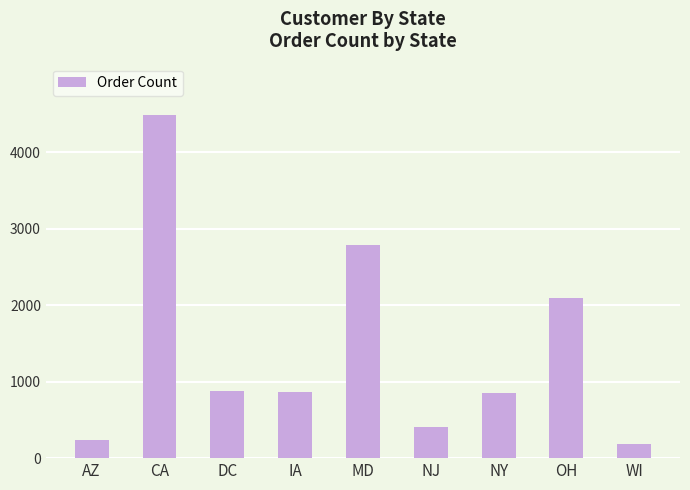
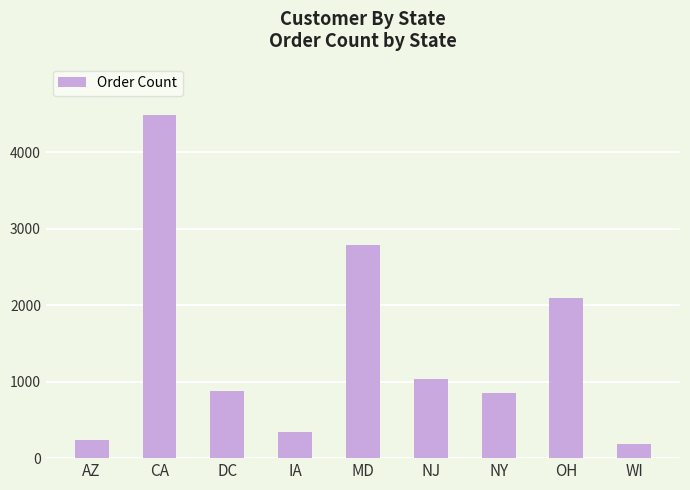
  {
    "AZ": 200,
    "CA": 4500,
    "DC": 900,
-   "IA": 900,
+   "IA": 300,
    "MD": 2800,
-   "NJ": 400,
+   "NJ": 1000,
    "NY": 900,
    "OH": 2100,
    "WI": 200
  }
